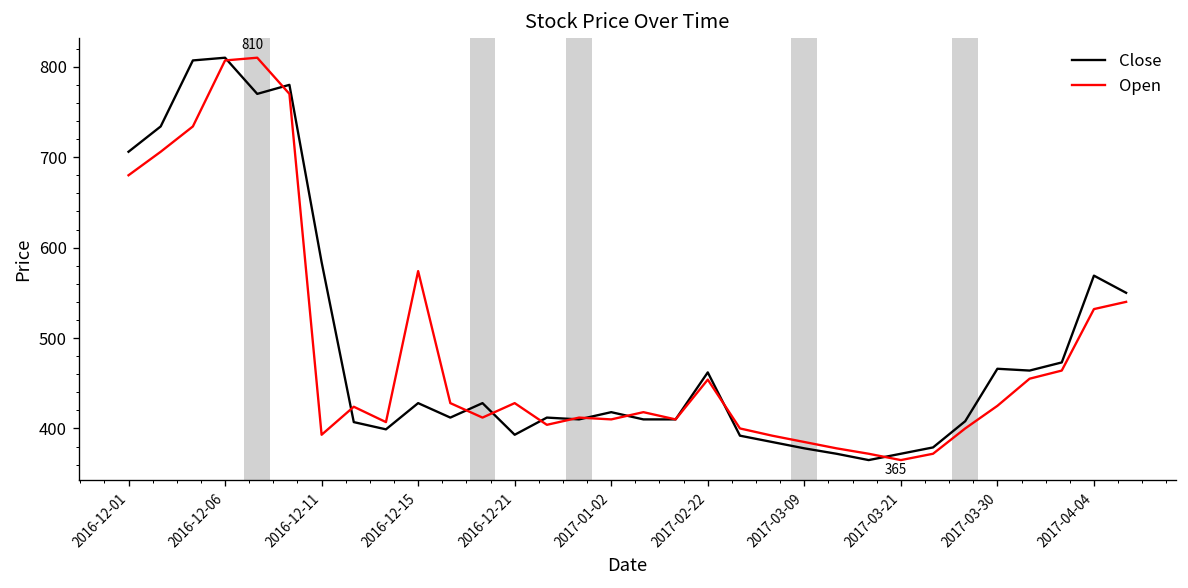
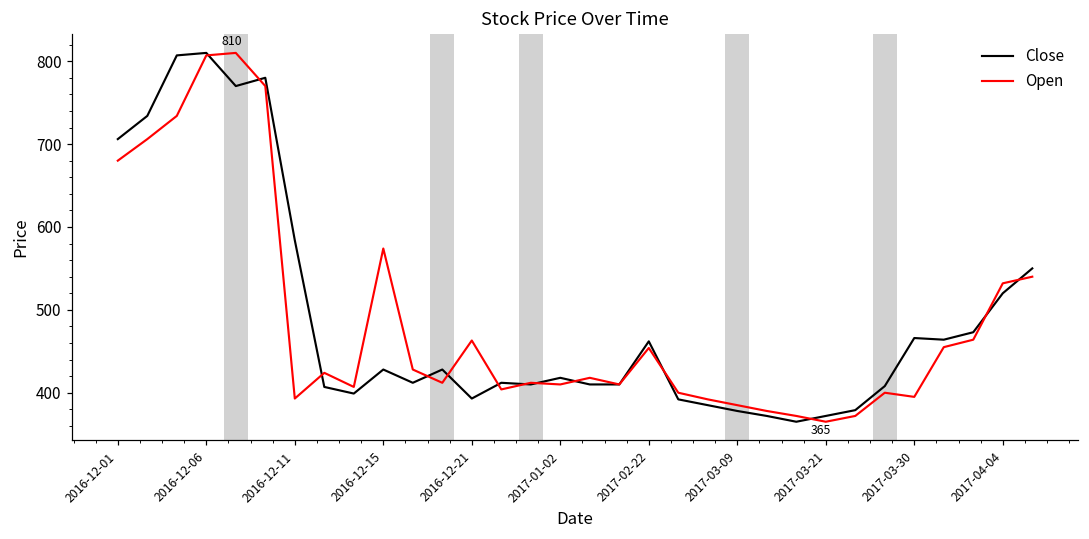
  {
    "Close": {
      "2016-12-01": 710,
      "2016-12-11": 580,
      "2016-12-15": 430,
      "2016-12-21": 390,
      "2017-01-02": 420,
      "2017-02-22": 460,
      "2017-03-09": 380,
      "2017-03-21": 370,
      "2017-03-30": 470,
-     "2017-04-04": 570
+     "2017-04-04": 520
    },
    "Open": {
      "2016-12-01": 680,
      "2016-12-11": 390,
      "2016-12-15": 570,
-     "2016-12-21": 430,
+     "2016-12-21": 460,
      "2017-01-02": 410,
      "2017-02-22": 450,
      "2017-03-09": 390,
-     "2017-03-30": 430,
+     "2017-03-30": 400,
      "2017-04-04": 530
    }
  }
